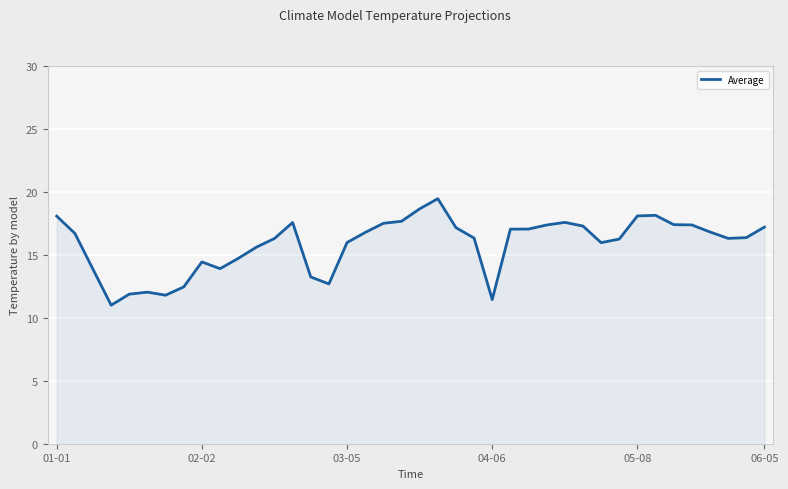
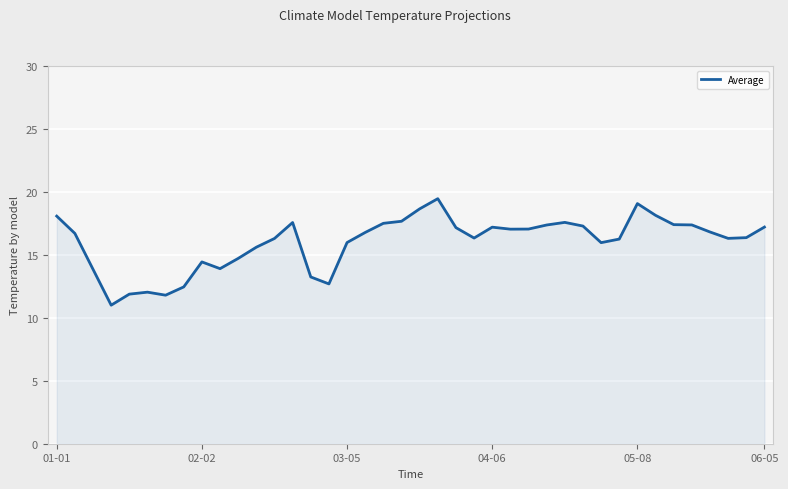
  {
    "01-01": 18.1,
    "02-02": 14.4,
    "03-05": 16.0,
-   "04-06": 11.4,
-   "05-08": 18.1,
+   "04-06": 17.2,
+   "05-08": 19.1,
    "06-05": 17.2
  }
